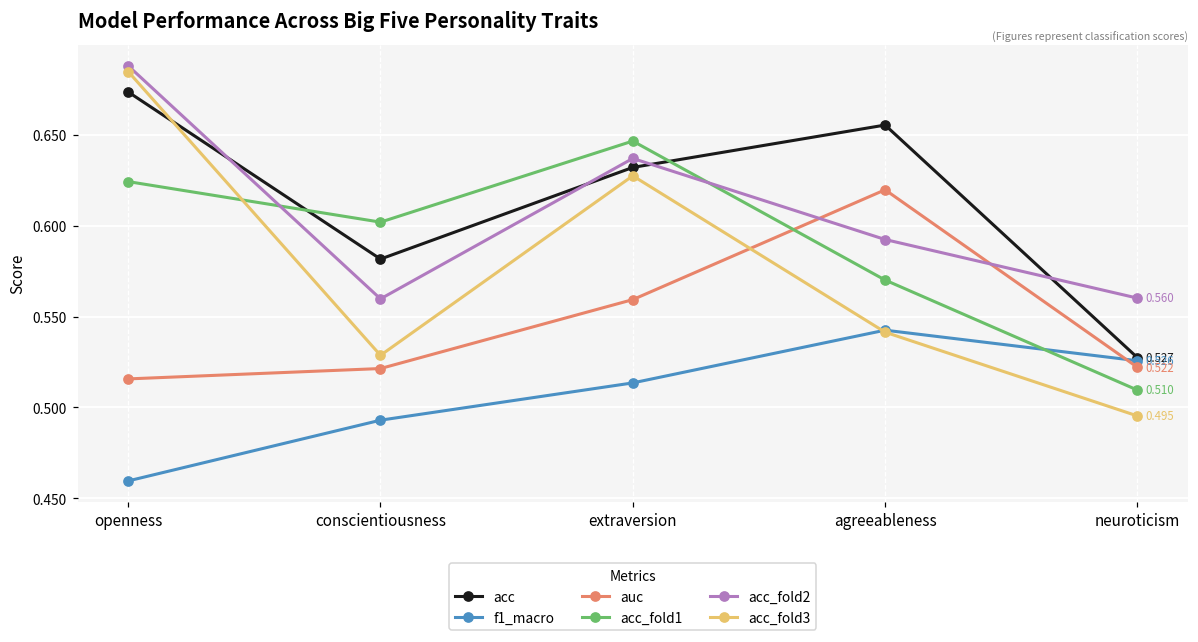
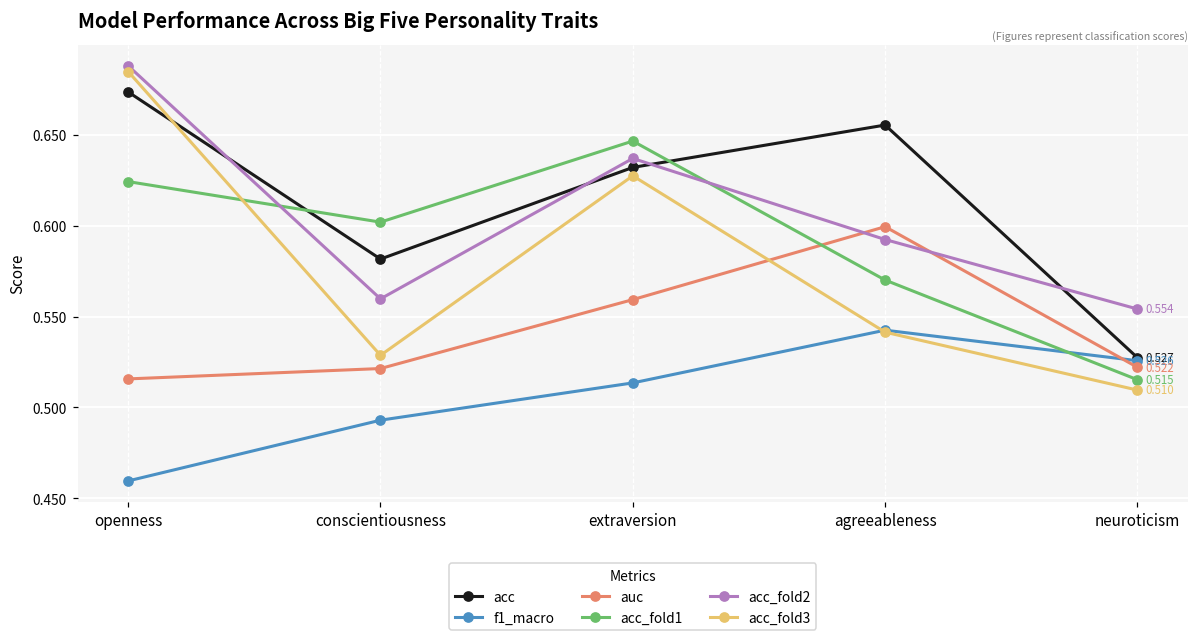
  {
    "acc": {
      "openness": 0.674,
      "conscientiousness": 0.582,
      "extraversion": 0.632,
      "agreeableness": 0.655
    },
    "f1_macro": {
      "openness": 0.460,
      "conscientiousness": 0.493,
      "extraversion": 0.514
    },
    "auc": {
      "openness": 0.516,
      "conscientiousness": 0.521,
      "extraversion": 0.559,
-     "agreeableness": 0.620
+     "agreeableness": 0.599
    },
    "acc_fold1": {
-     "neuroticism": 0.510
+     "neuroticism": 0.515
    },
    "acc_fold2": {
-     "neuroticism": 0.560
+     "neuroticism": 0.554
    },
    "acc_fold3": {
-     "neuroticism": 0.495
+     "neuroticism": 0.510
    }
  }
